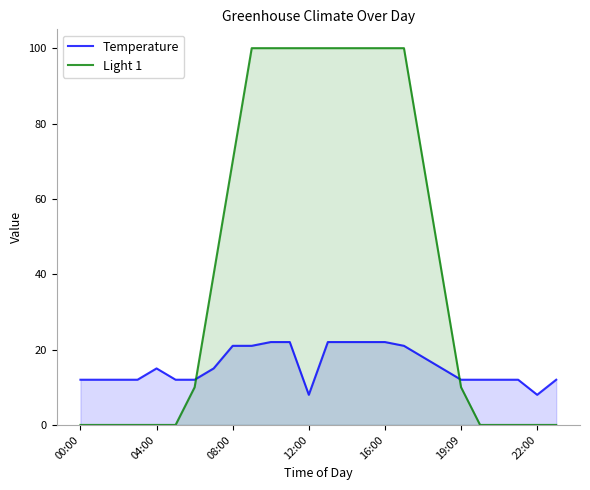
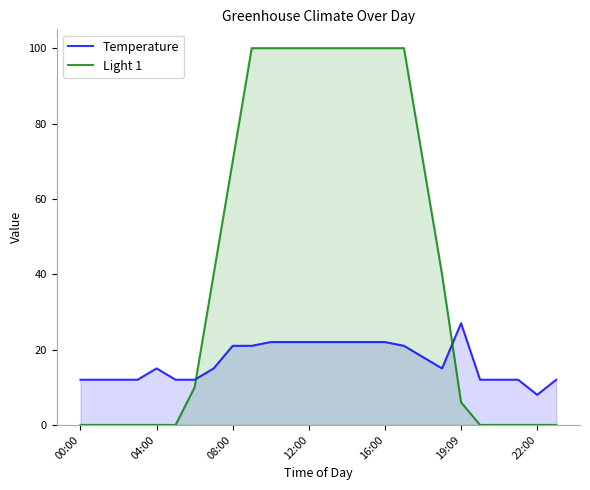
  {
    "Temperature": {
      "00:00": 12,
      "04:00": 15,
      "08:00": 21,
-     "12:00": 8,
+     "12:00": 22,
      "16:00": 22,
-     "19:09": 12,
+     "19:09": 27,
      "22:00": 8
    },
    "Light 1": {
      "00:00": 0,
      "04:00": 0,
      "08:00": 70,
      "12:00": 100,
      "16:00": 100,
-     "19:09": 10,
+     "19:09": 6,
      "22:00": 0
    }
  }
